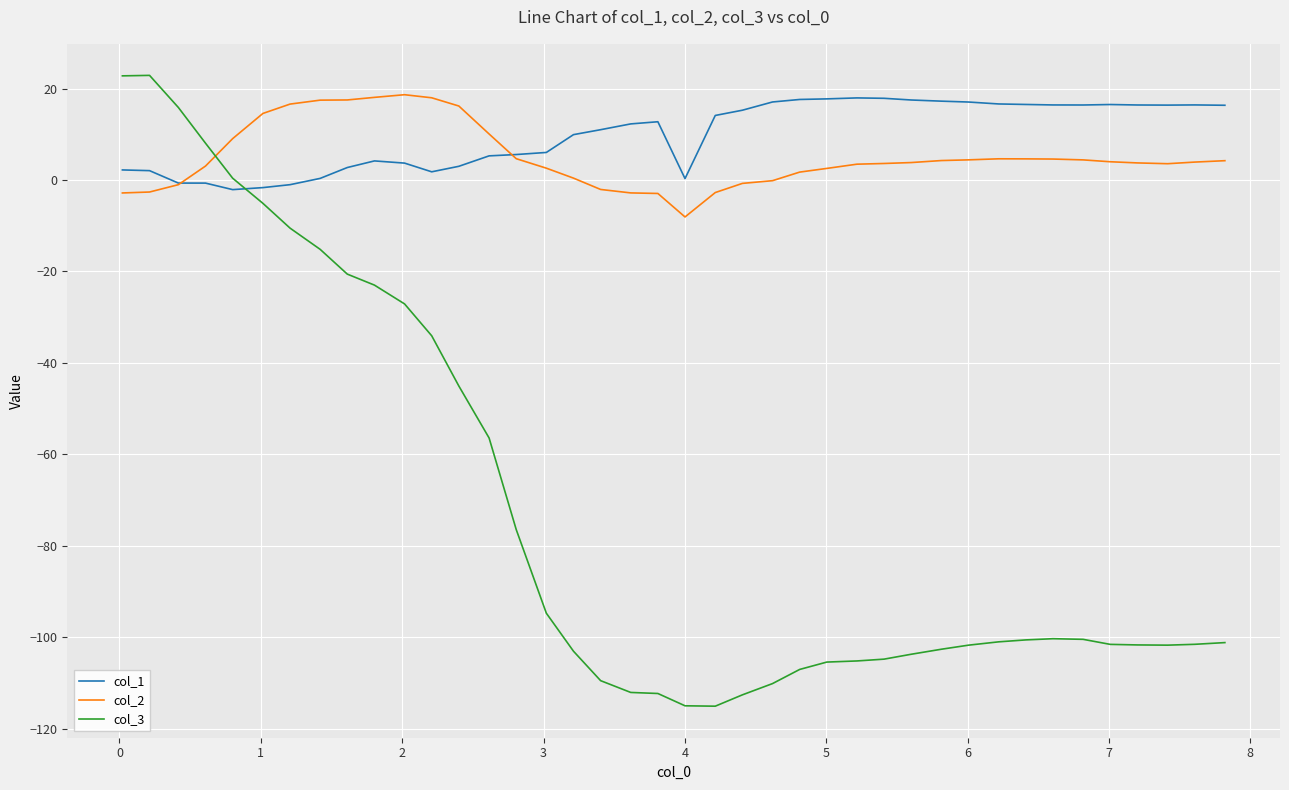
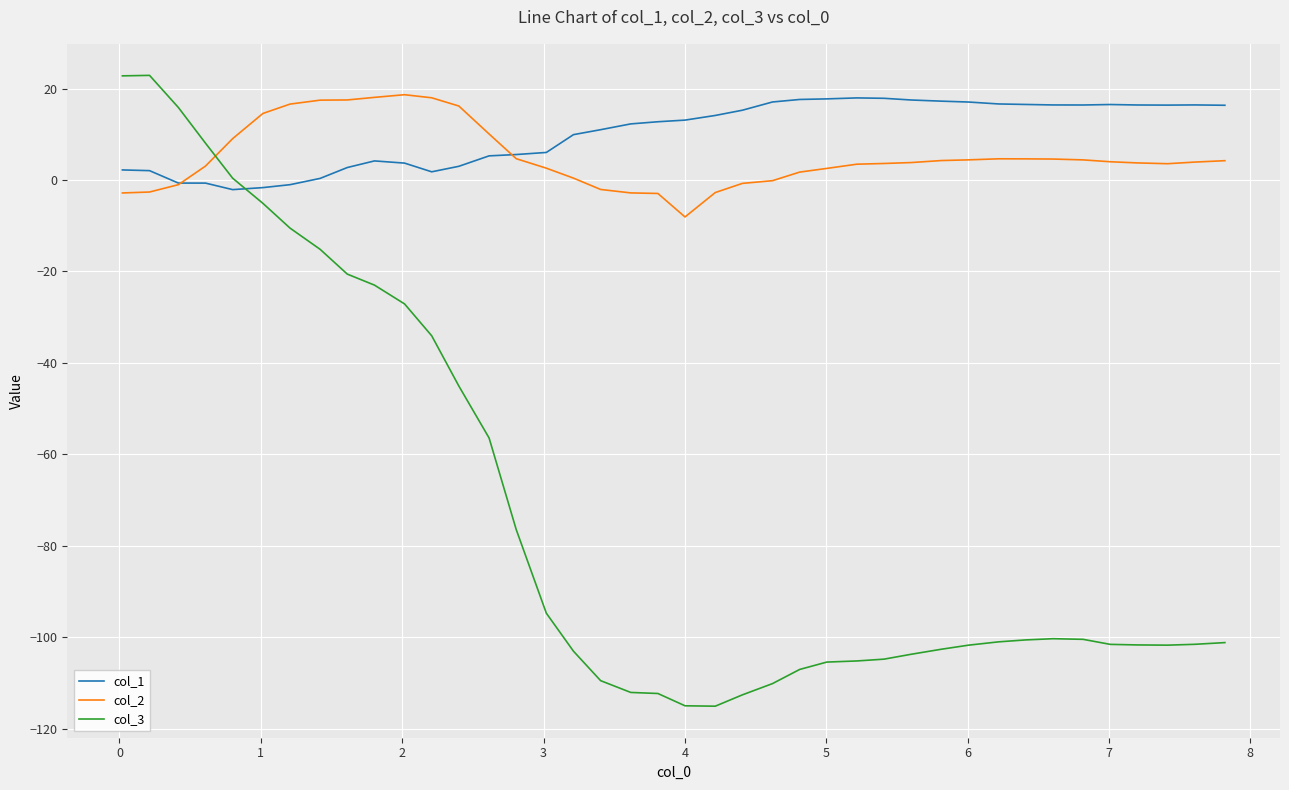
  {
    "col_1": {
-     "4": 0
+     "4": 13
    },
    "col_2": {
      "4": -8
    },
    "col_3": {
      "4": -115
    }
  }
